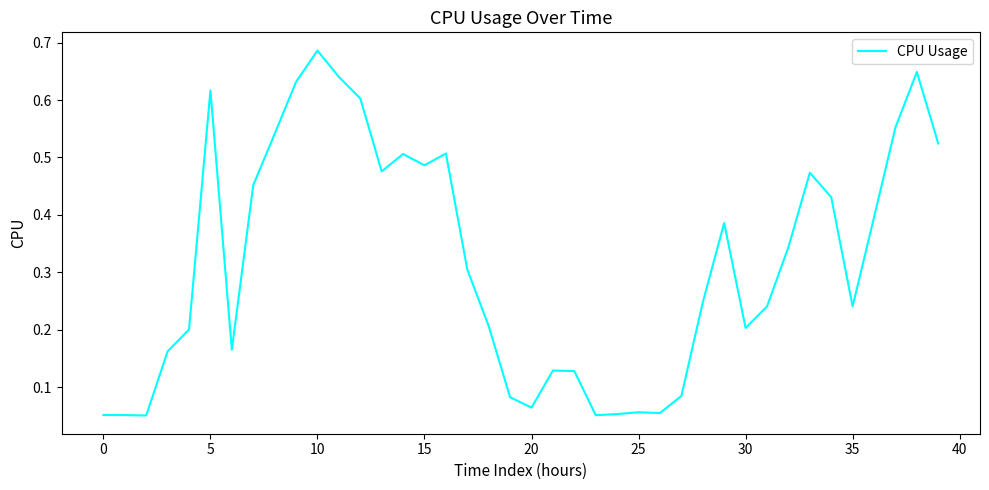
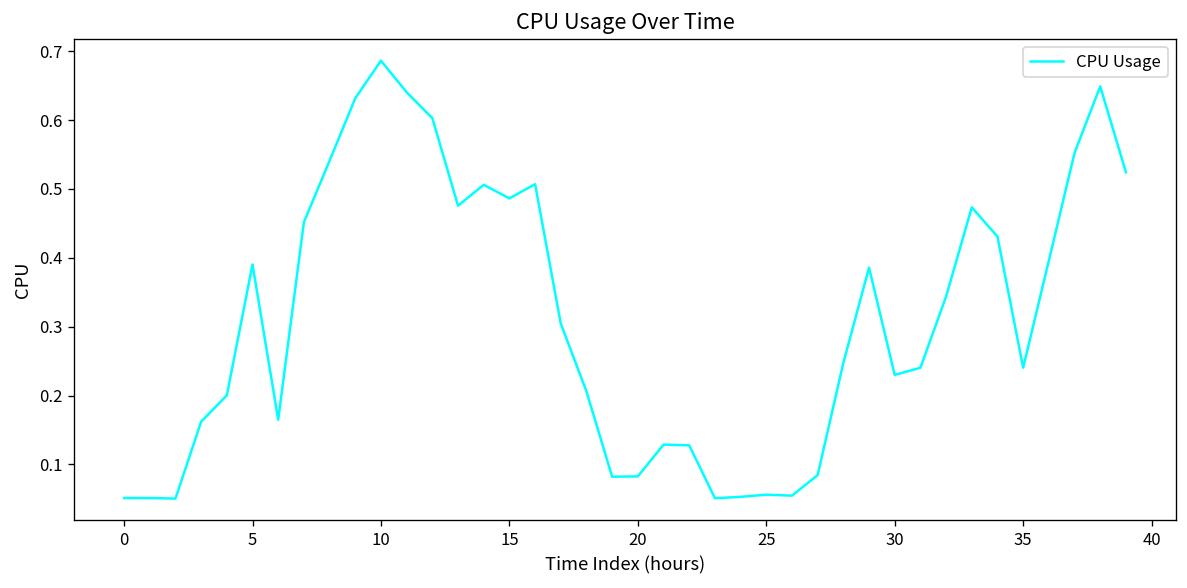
  {
    "0": 0.05,
-   "5": 0.62,
+   "5": 0.39,
    "10": 0.69,
    "15": 0.49,
-   "20": 0.06,
+   "20": 0.08,
    "25": 0.06,
-   "30": 0.20,
+   "30": 0.23,
    "35": 0.24
  }
